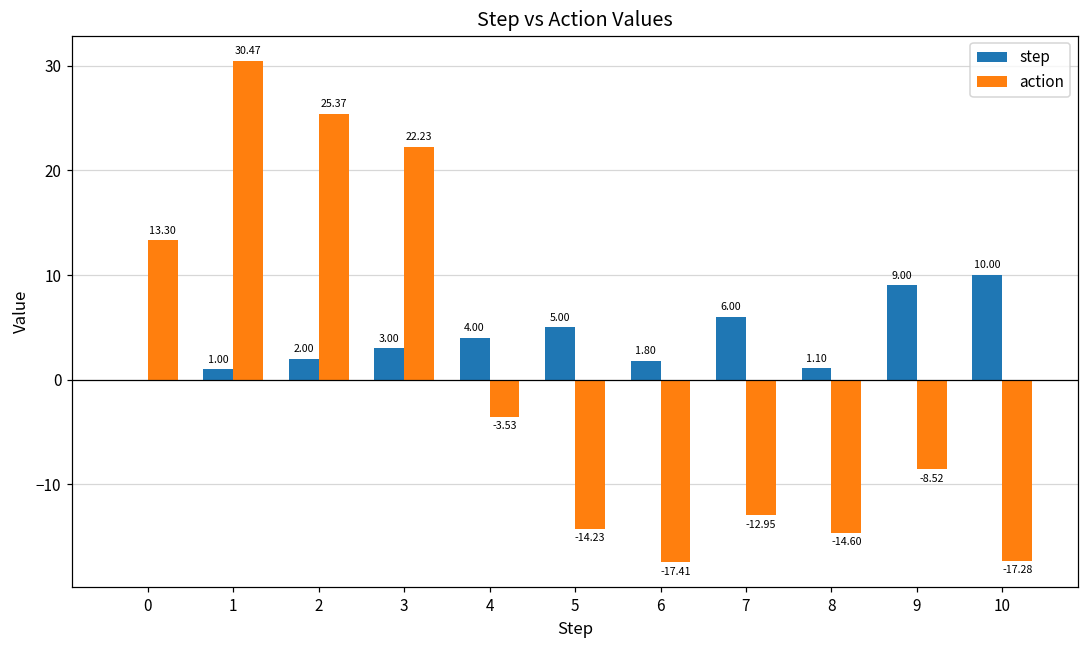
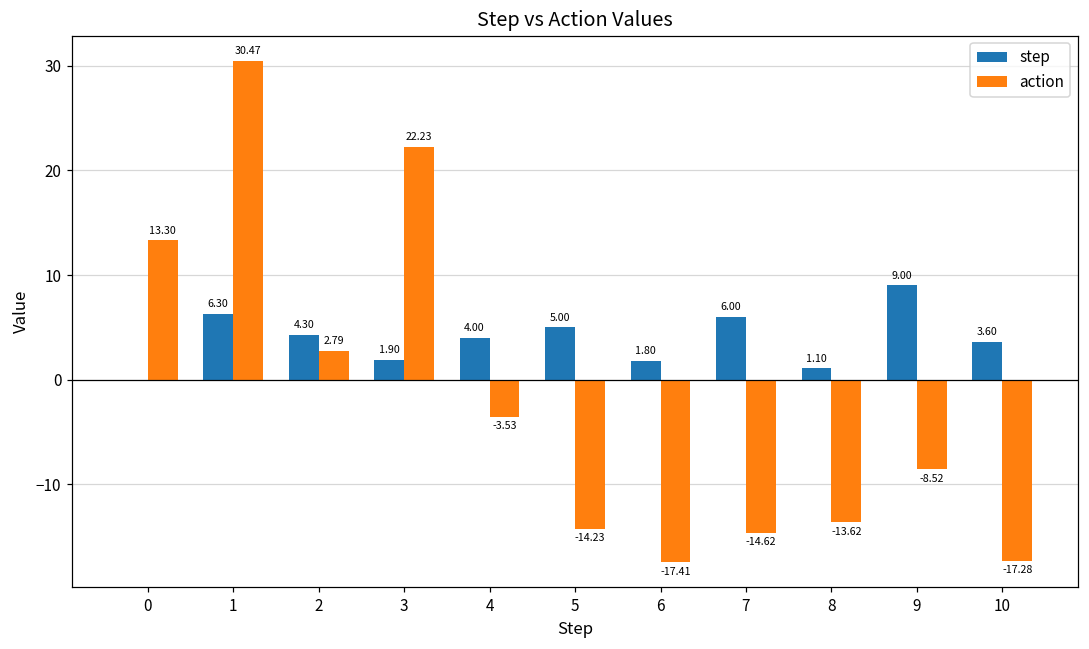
  {
    "step": {
-     "1": 1.00,
-     "2": 2.00,
-     "3": 3.00,
+     "1": 6.30,
+     "2": 4.30,
+     "3": 1.90,
      "4": 4.00,
      "5": 5.00,
      "6": 1.80,
      "7": 6.00,
      "8": 1.10,
      "9": 9.00,
-     "10": 10.00
+     "10": 3.60
    },
    "action": {
      "0": 13.30,
      "1": 30.47,
-     "2": 25.37,
+     "2": 2.79,
      "3": 22.23,
      "4": -3.53,
      "5": -14.23,
      "6": -17.41,
-     "7": -12.95,
-     "8": -14.60,
+     "7": -14.62,
+     "8": -13.62,
      "9": -8.52,
      "10": -17.28
    }
  }
